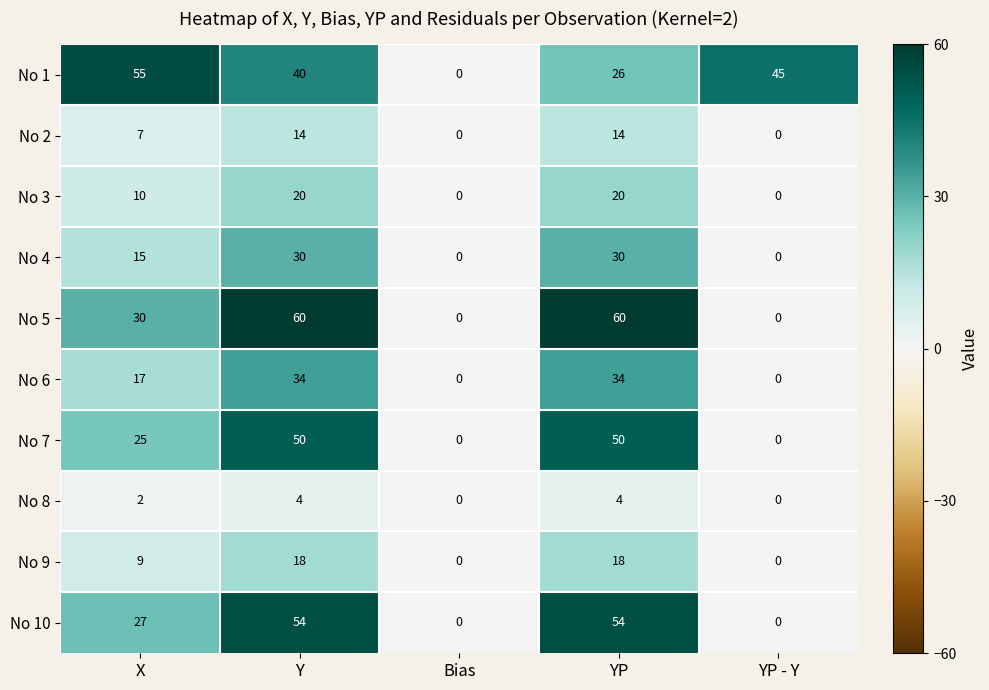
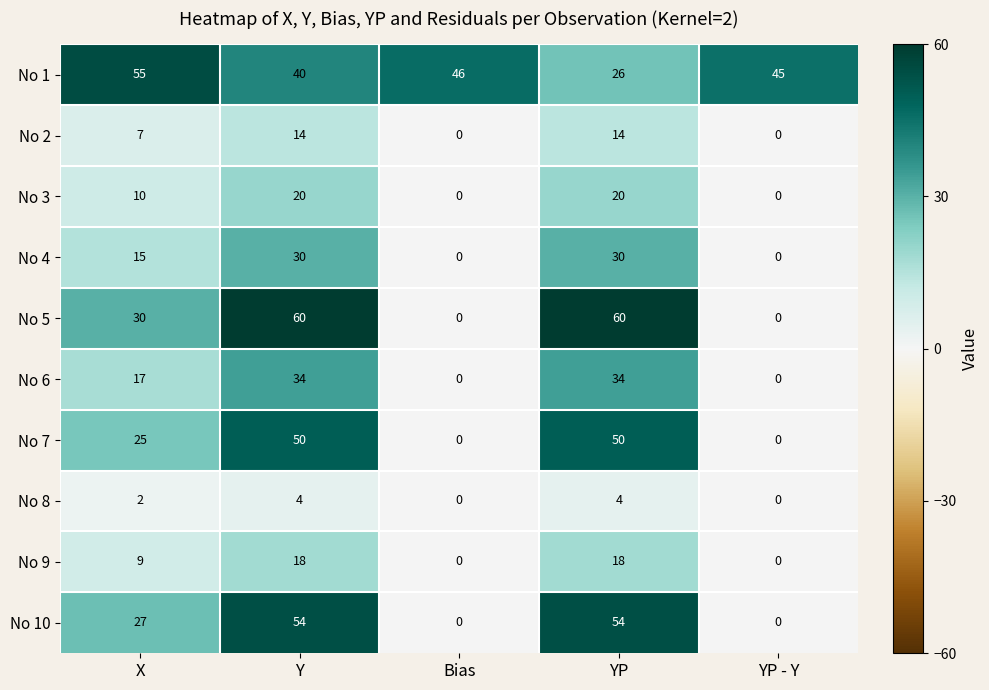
  {
    "No 1": {
      "X": 55,
      "Y": 40,
-     "Bias": 0,
+     "Bias": 46,
      "YP": 26,
      "YP - Y": 45
    },
    "No 2": {
      "X": 7,
      "Y": 14,
      "Bias": 0,
      "YP": 14,
      "YP - Y": 0
    },
    "No 3": {
      "X": 10,
      "Y": 20,
      "Bias": 0,
      "YP": 20,
      "YP - Y": 0
    },
    "No 4": {
      "X": 15,
      "Y": 30,
      "Bias": 0,
      "YP": 30,
      "YP - Y": 0
    },
    "No 5": {
      "X": 30,
      "Y": 60,
      "Bias": 0,
      "YP": 60,
      "YP - Y": 0
    },
    "No 6": {
      "X": 17,
      "Y": 34,
      "Bias": 0,
      "YP": 34,
      "YP - Y": 0
    },
    "No 7": {
      "X": 25,
      "Y": 50,
      "Bias": 0,
      "YP": 50,
      "YP - Y": 0
    },
    "No 8": {
      "X": 2,
      "Y": 4,
      "Bias": 0,
      "YP": 4,
      "YP - Y": 0
    },
    "No 9": {
      "X": 9,
      "Y": 18,
      "Bias": 0,
      "YP": 18,
      "YP - Y": 0
    },
    "No 10": {
      "X": 27,
      "Y": 54,
      "Bias": 0,
      "YP": 54,
      "YP - Y": 0
    }
  }
